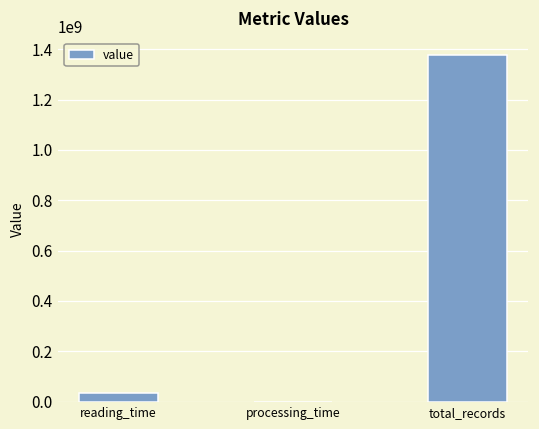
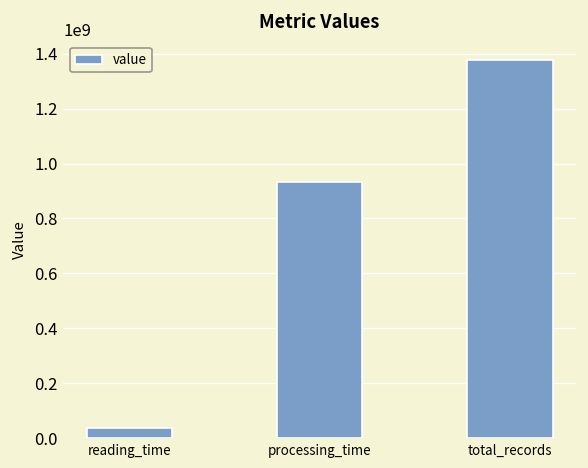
  {
    "reading_time": 40000000,
-   "processing_time": 0,
+   "processing_time": 930000000,
    "total_records": 1380000000
  }
